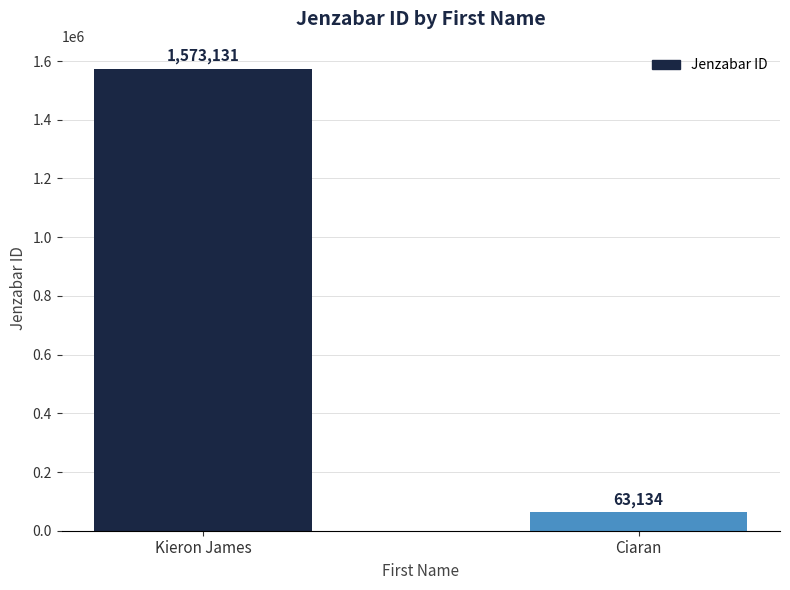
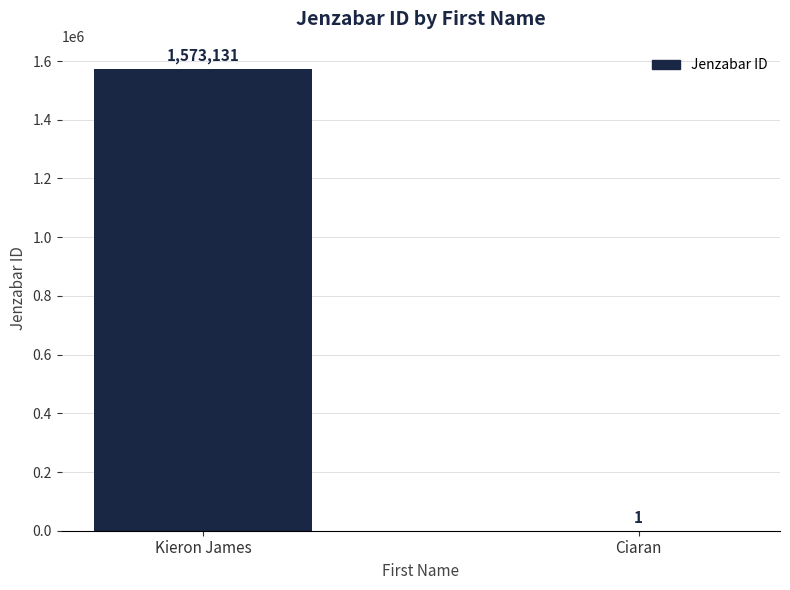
  {
    "Kieron James": "1,573,131",
-   "Ciaran": "63,134"
+   "Ciaran": "1"
  }
